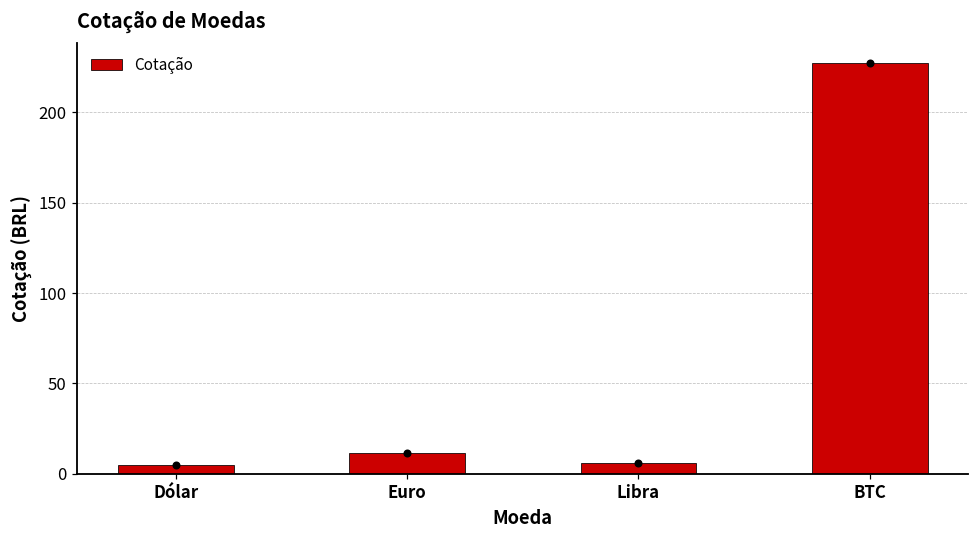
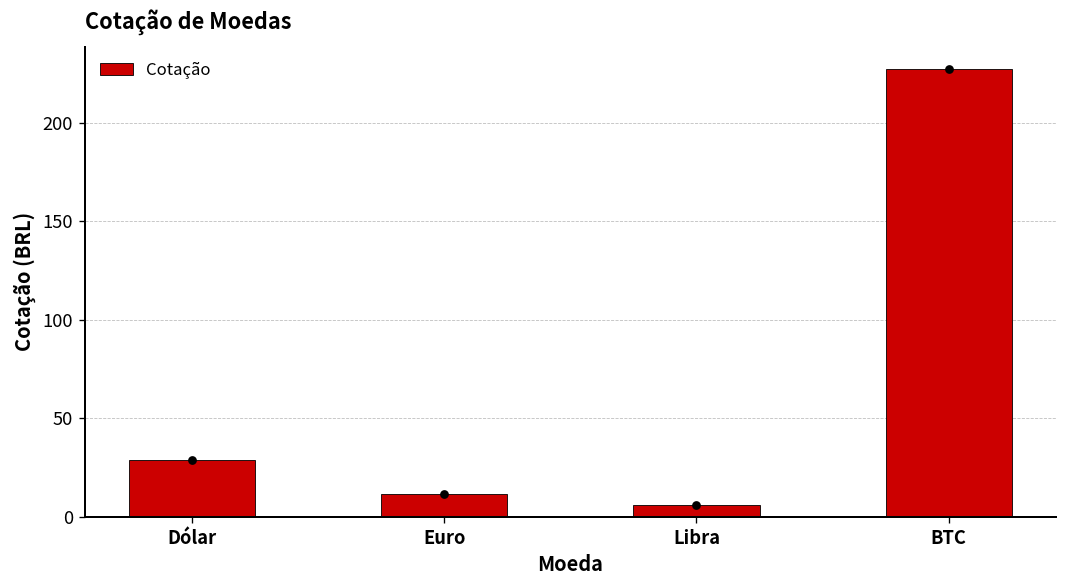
  {
    "Cotação": {
-     "Dólar": 5,
+     "Dólar": 29,
      "Euro": 12,
      "Libra": 6,
      "BTC": 227
    }
  }
